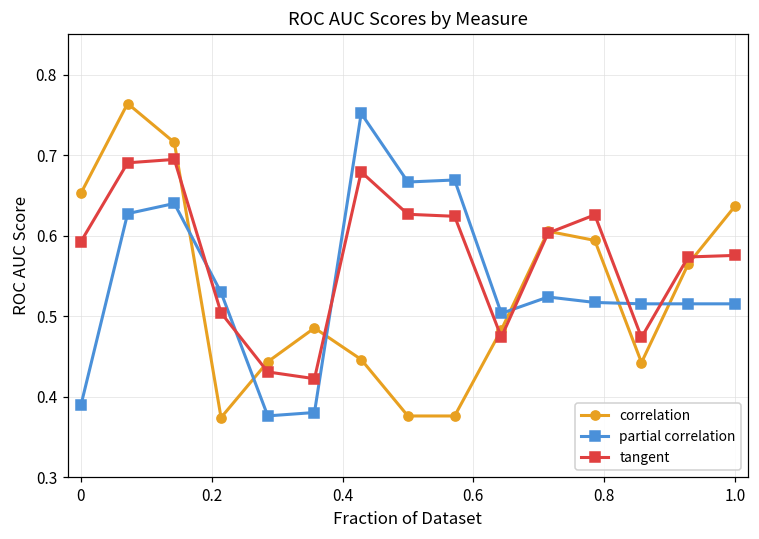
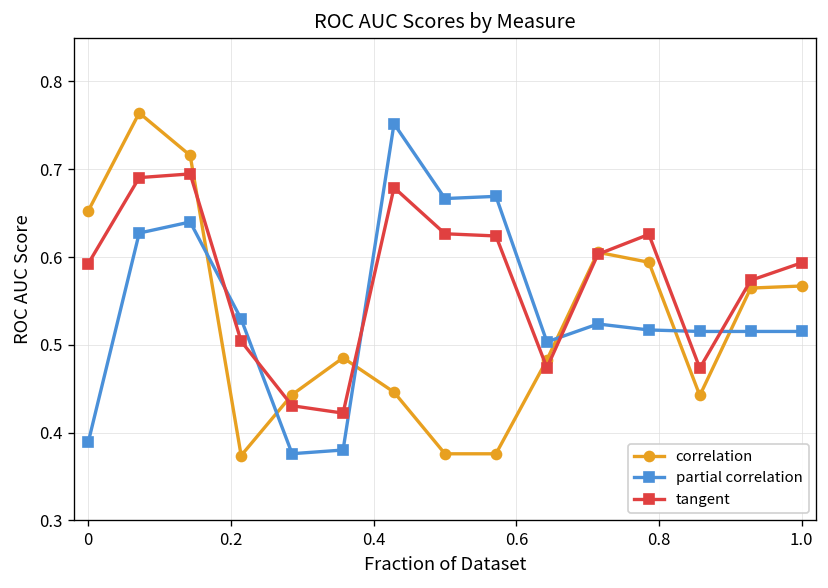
  {
    "correlation": {
      "0": 0.65,
-     "1.0": 0.64
+     "1.0": 0.57
    },
    "partial correlation": {
      "0": 0.39,
      "1.0": 0.52
    },
    "tangent": {
      "0": 0.59,
-     "1.0": 0.58
+     "1.0": 0.59
    }
  }
